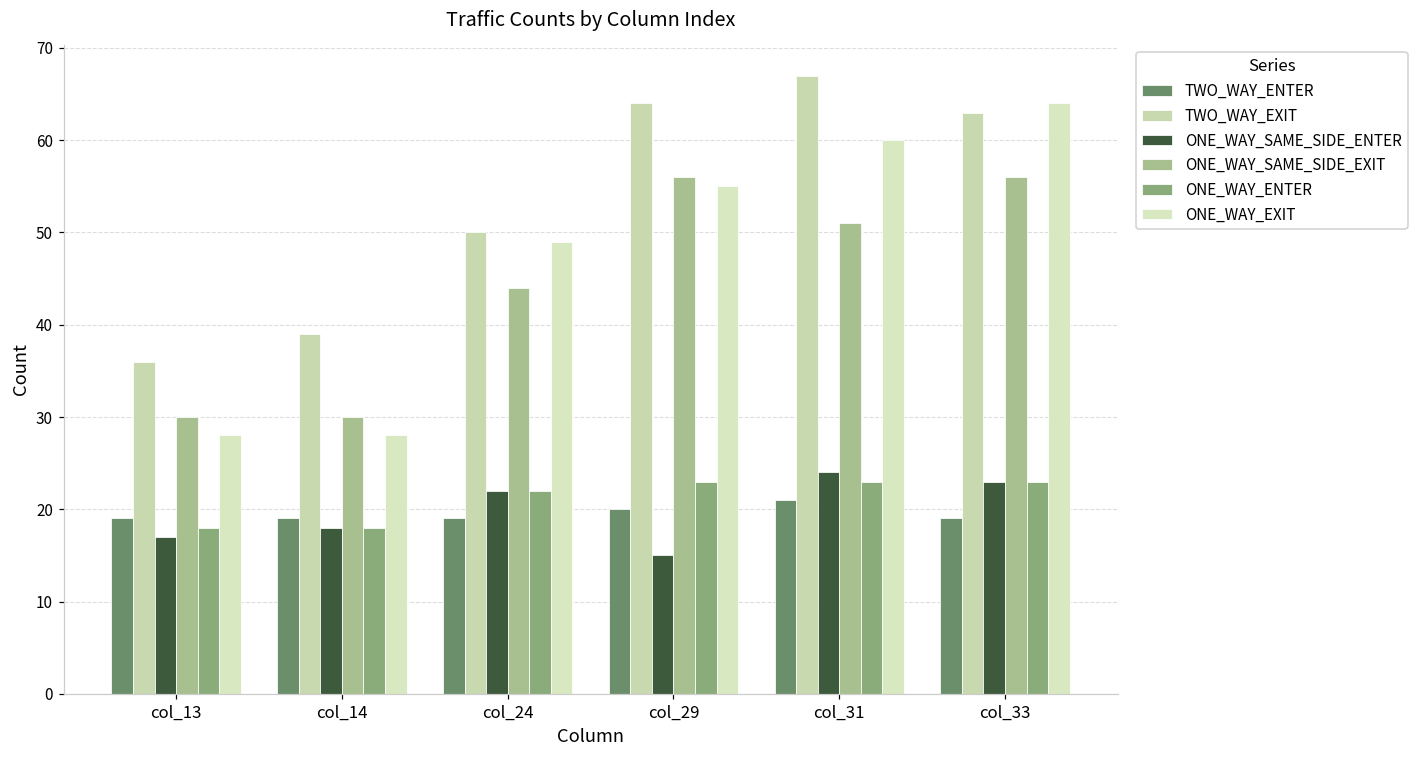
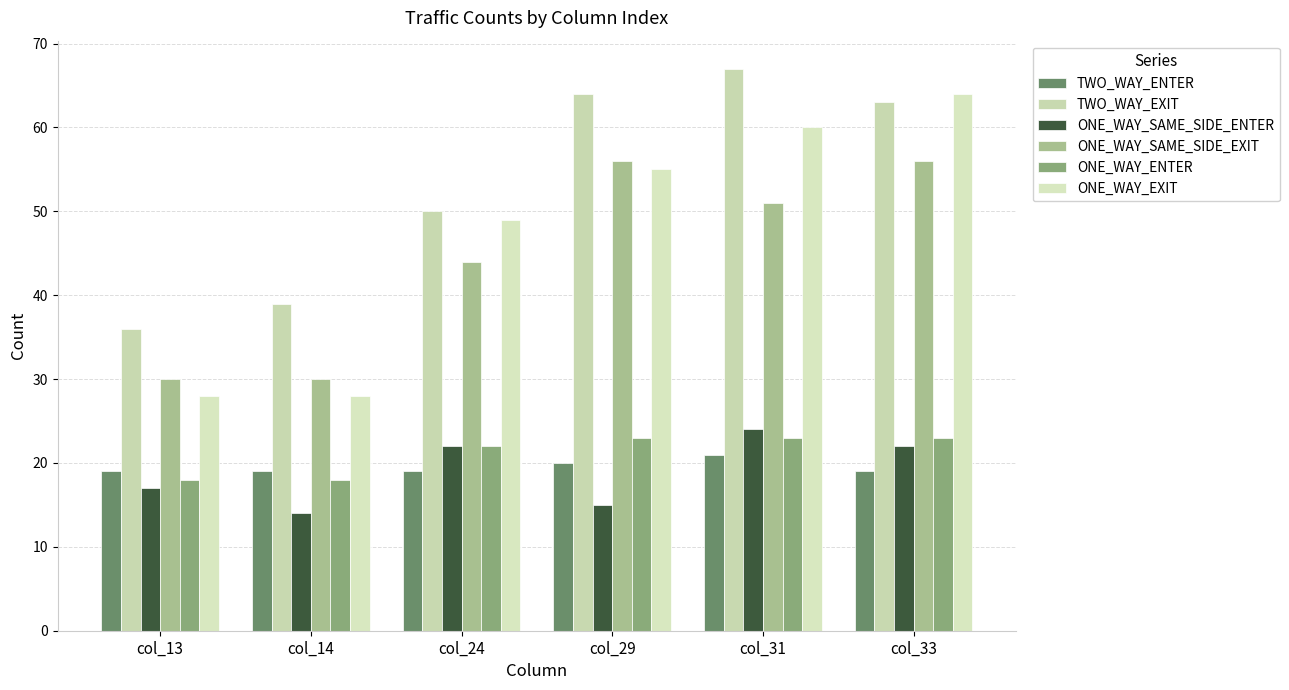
  {
    "ONE_WAY_SAME_SIDE_ENTER": {
      "col_13": 17,
-     "col_14": 18,
+     "col_14": 14,
      "col_24": 22,
      "col_29": 15,
      "col_31": 24,
-     "col_33": 23
+     "col_33": 22
    }
  }
